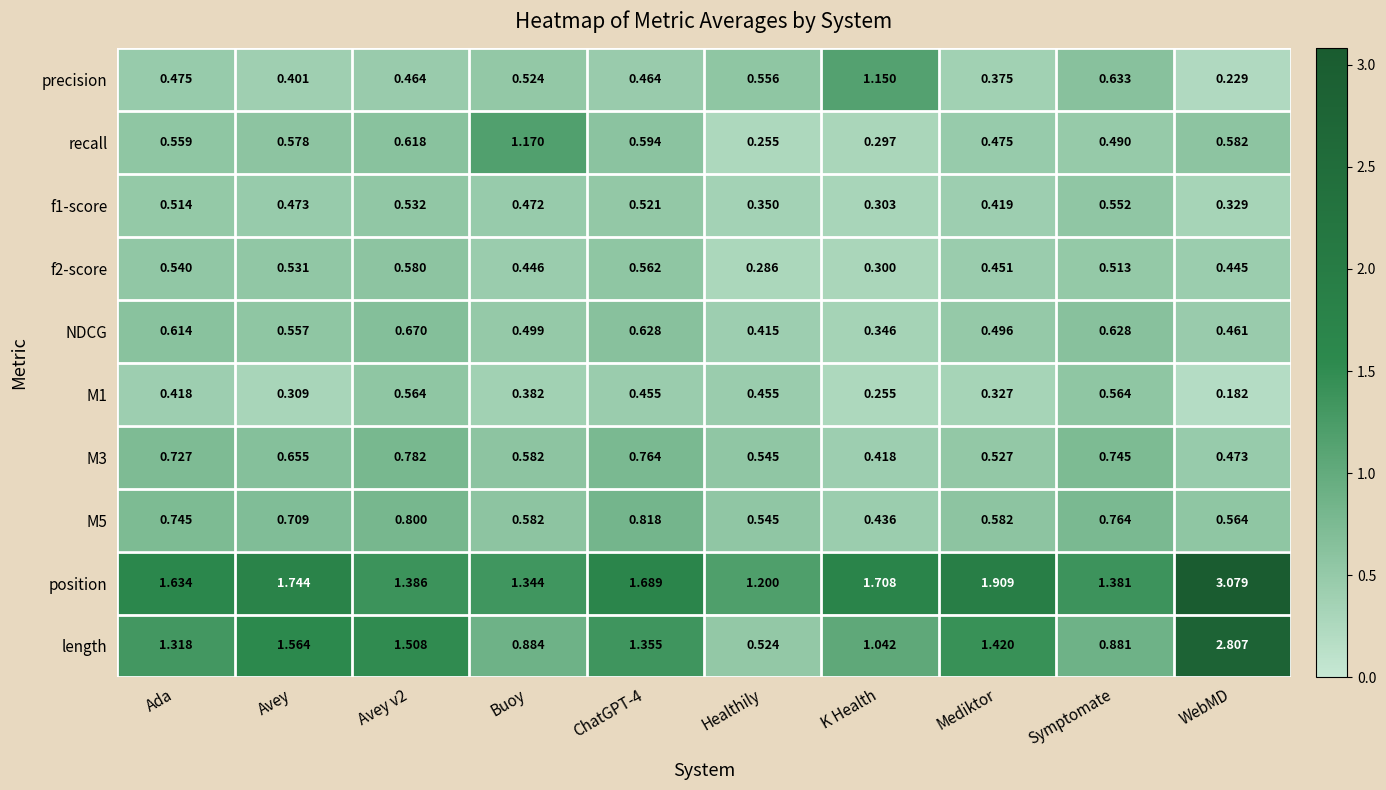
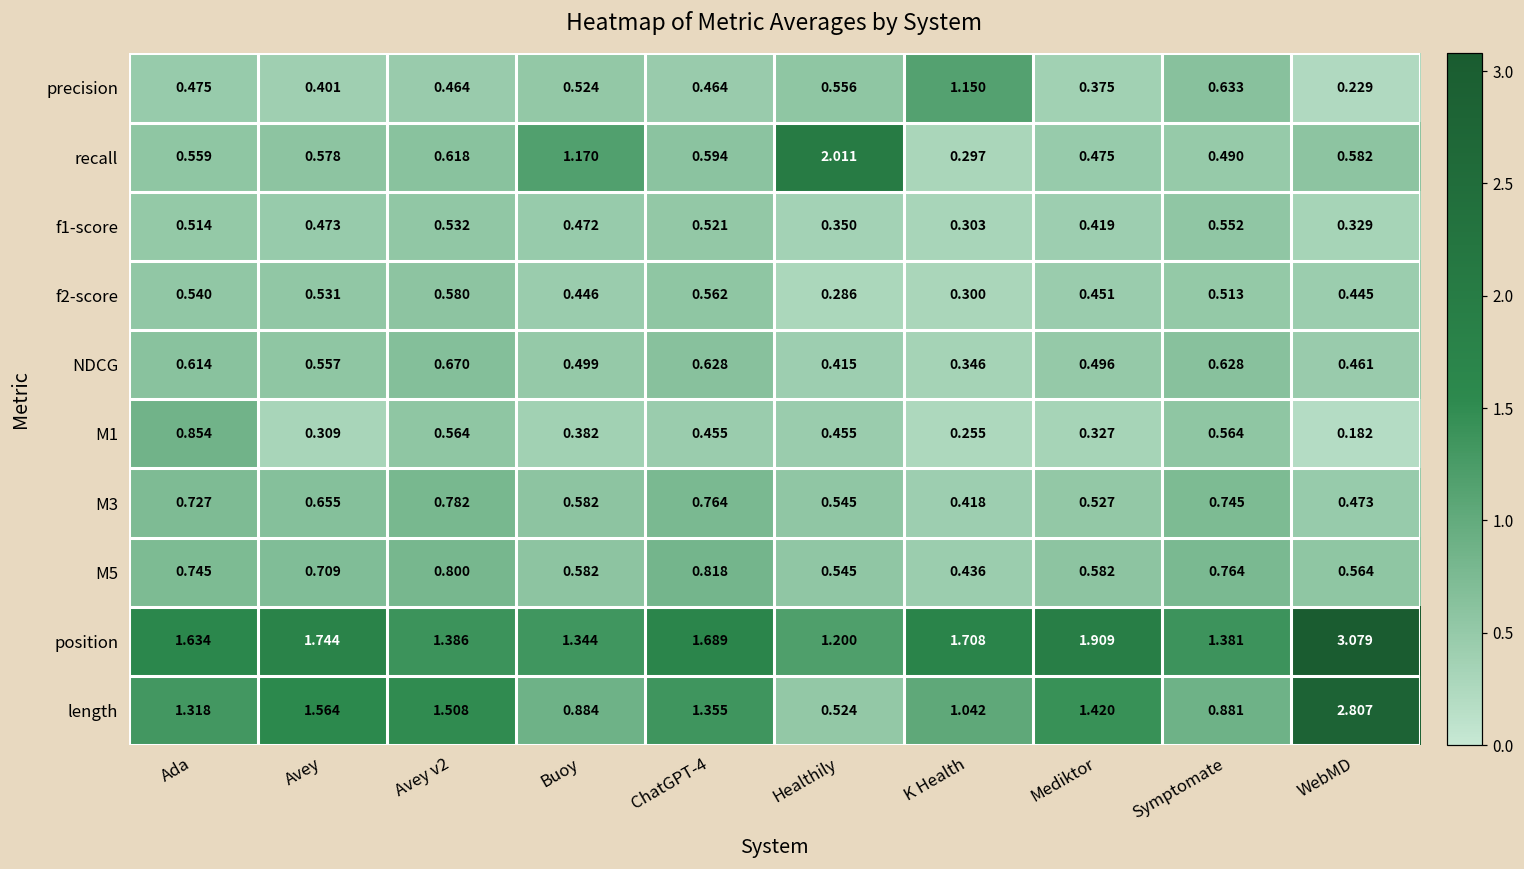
  {
    "precision": {
      "Ada": 0.475,
      "Avey": 0.401,
      "Avey v2": 0.464,
      "Buoy": 0.524,
      "ChatGPT-4": 0.464,
      "Healthily": 0.556,
      "K Health": 1.150,
      "Mediktor": 0.375,
      "Symptomate": 0.633,
      "WebMD": 0.229
    },
    "recall": {
      "Ada": 0.559,
      "Avey": 0.578,
      "Avey v2": 0.618,
      "Buoy": 1.170,
      "ChatGPT-4": 0.594,
-     "Healthily": 0.255,
+     "Healthily": 2.011,
      "K Health": 0.297,
      "Mediktor": 0.475,
      "Symptomate": 0.490,
      "WebMD": 0.582
    },
    "f1-score": {
      "Ada": 0.514,
      "Avey": 0.473,
      "Avey v2": 0.532,
      "Buoy": 0.472,
      "ChatGPT-4": 0.521,
      "Healthily": 0.350,
      "K Health": 0.303,
      "Mediktor": 0.419,
      "Symptomate": 0.552,
      "WebMD": 0.329
    },
    "f2-score": {
      "Ada": 0.540,
      "Avey": 0.531,
      "Avey v2": 0.580,
      "Buoy": 0.446,
      "ChatGPT-4": 0.562,
      "Healthily": 0.286,
      "K Health": 0.300,
      "Mediktor": 0.451,
      "Symptomate": 0.513,
      "WebMD": 0.445
    },
    "NDCG": {
      "Ada": 0.614,
      "Avey": 0.557,
      "Avey v2": 0.670,
      "Buoy": 0.499,
      "ChatGPT-4": 0.628,
      "Healthily": 0.415,
      "K Health": 0.346,
      "Mediktor": 0.496,
      "Symptomate": 0.628,
      "WebMD": 0.461
    },
    "M1": {
-     "Ada": 0.418,
+     "Ada": 0.854,
      "Avey": 0.309,
      "Avey v2": 0.564,
      "Buoy": 0.382,
      "ChatGPT-4": 0.455,
      "Healthily": 0.455,
      "K Health": 0.255,
      "Mediktor": 0.327,
      "Symptomate": 0.564,
      "WebMD": 0.182
    },
    "M3": {
      "Ada": 0.727,
      "Avey": 0.655,
      "Avey v2": 0.782,
      "Buoy": 0.582,
      "ChatGPT-4": 0.764,
      "Healthily": 0.545,
      "K Health": 0.418,
      "Mediktor": 0.527,
      "Symptomate": 0.745,
      "WebMD": 0.473
    },
    "M5": {
      "Ada": 0.745,
      "Avey": 0.709,
      "Avey v2": 0.800,
      "Buoy": 0.582,
      "ChatGPT-4": 0.818,
      "Healthily": 0.545,
      "K Health": 0.436,
      "Mediktor": 0.582,
      "Symptomate": 0.764,
      "WebMD": 0.564
    },
    "position": {
      "Ada": 1.634,
      "Avey": 1.744,
      "Avey v2": 1.386,
      "Buoy": 1.344,
      "ChatGPT-4": 1.689,
      "Healthily": 1.200,
      "K Health": 1.708,
      "Mediktor": 1.909,
      "Symptomate": 1.381,
      "WebMD": 3.079
    },
    "length": {
      "Ada": 1.318,
      "Avey": 1.564,
      "Avey v2": 1.508,
      "Buoy": 0.884,
      "ChatGPT-4": 1.355,
      "Healthily": 0.524,
      "K Health": 1.042,
      "Mediktor": 1.420,
      "Symptomate": 0.881,
      "WebMD": 2.807
    }
  }
